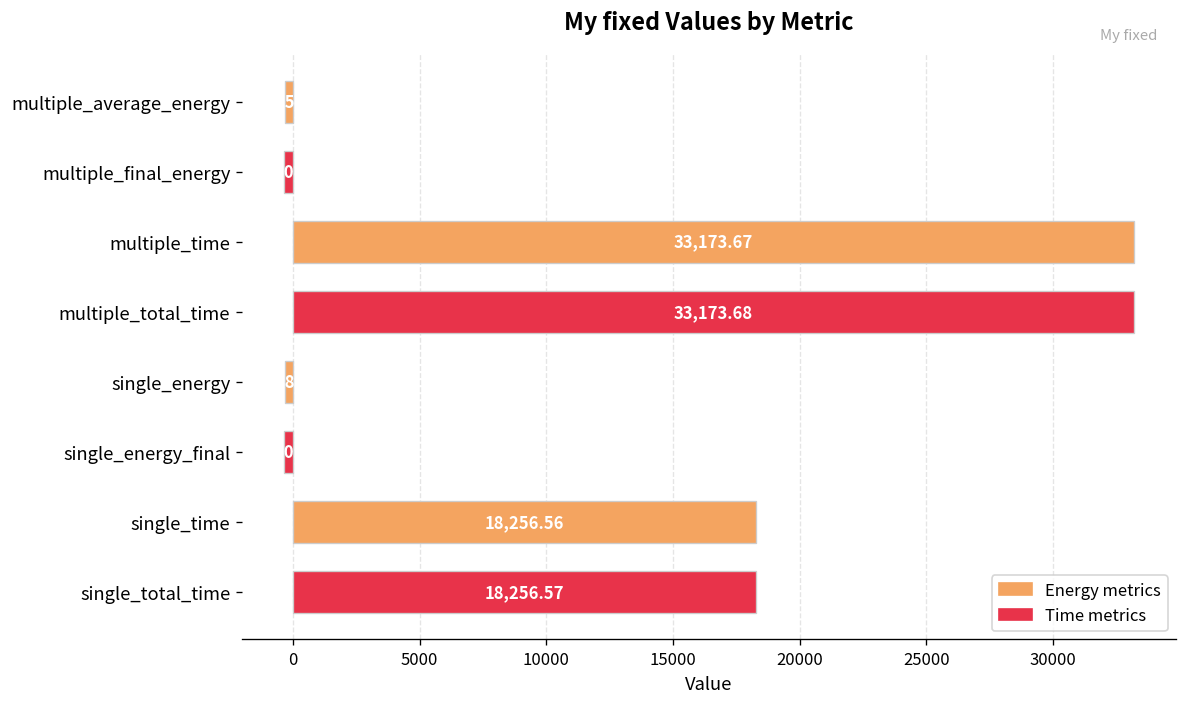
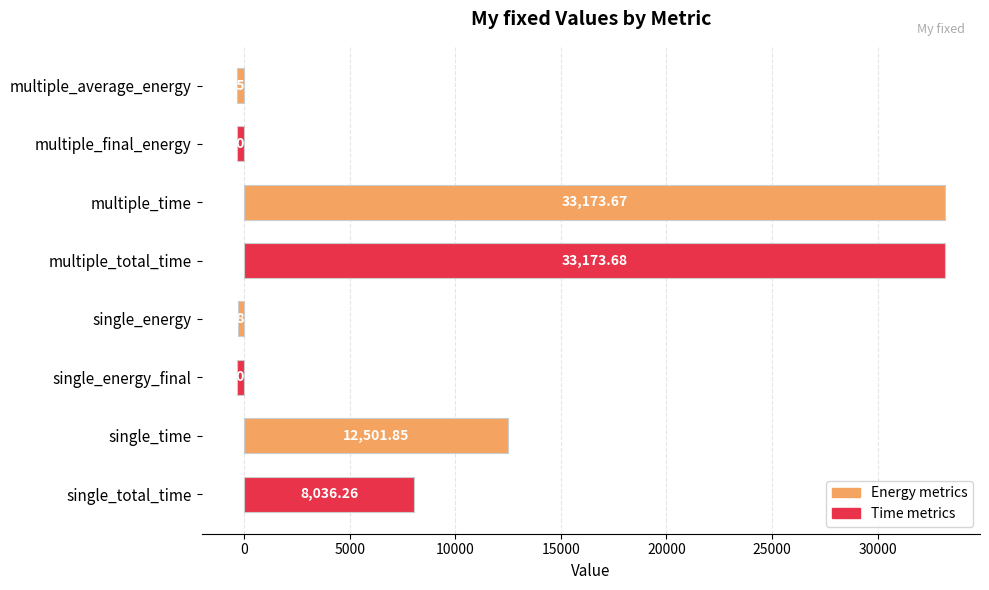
  {
    "multiple_time": "33,173.67",
    "multiple_total_time": "33,173.68",
-   "single_time": "18,256.56",
-   "single_total_time": "18,256.57"
+   "single_time": "12,501.85",
+   "single_total_time": "8,036.26"
  }
